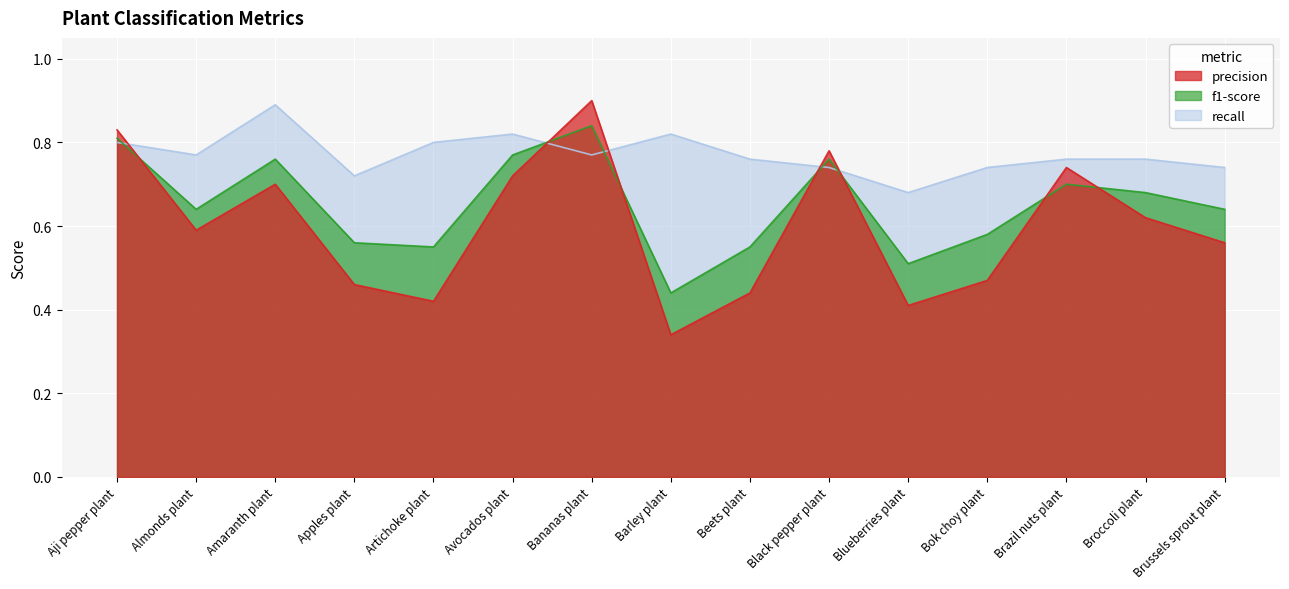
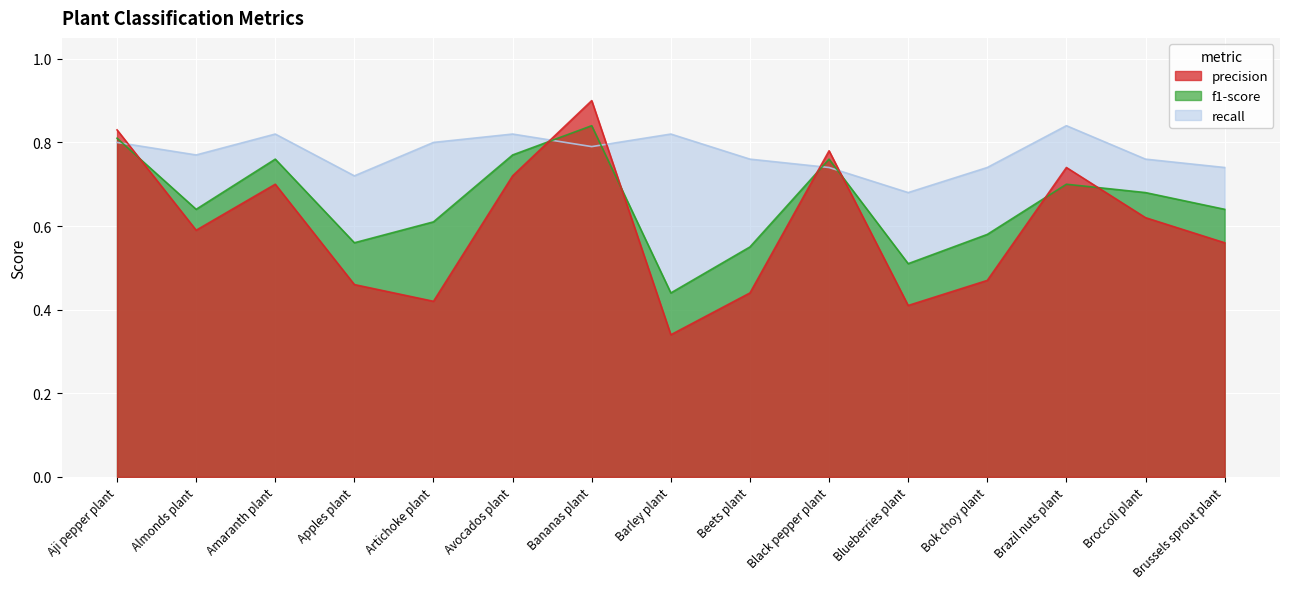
  {
    "recall": {
      "Aji pepper plant": 0.80,
      "Almonds plant": 0.77,
-     "Amaranth plant": 0.89,
+     "Amaranth plant": 0.82,
      "Apples plant": 0.72,
      "Artichoke plant": 0.80,
      "Avocados plant": 0.82,
-     "Bananas plant": 0.77,
+     "Bananas plant": 0.79,
      "Barley plant": 0.82,
      "Beets plant": 0.76,
      "Black pepper plant": 0.74,
      "Blueberries plant": 0.68,
      "Bok choy plant": 0.74,
-     "Brazil nuts plant": 0.76,
+     "Brazil nuts plant": 0.84,
      "Broccoli plant": 0.76,
      "Brussels sprout plant": 0.74
    },
    "f1-score": {
      "Aji pepper plant": 0.81,
      "Almonds plant": 0.64,
      "Amaranth plant": 0.76,
      "Apples plant": 0.56,
-     "Artichoke plant": 0.55,
+     "Artichoke plant": 0.61,
      "Avocados plant": 0.77,
      "Bananas plant": 0.84,
      "Barley plant": 0.44,
      "Beets plant": 0.55,
      "Black pepper plant": 0.76,
      "Blueberries plant": 0.51,
      "Bok choy plant": 0.58,
      "Brazil nuts plant": 0.70,
      "Broccoli plant": 0.68,
      "Brussels sprout plant": 0.64
    },
    "precision": {
      "Aji pepper plant": 0.83,
      "Almonds plant": 0.59,
      "Amaranth plant": 0.70,
      "Apples plant": 0.46,
      "Artichoke plant": 0.42,
      "Avocados plant": 0.72,
      "Bananas plant": 0.90,
      "Barley plant": 0.34,
      "Beets plant": 0.44,
      "Black pepper plant": 0.78,
      "Blueberries plant": 0.41,
      "Bok choy plant": 0.47,
      "Brazil nuts plant": 0.74,
      "Broccoli plant": 0.62,
      "Brussels sprout plant": 0.56
    }
  }
